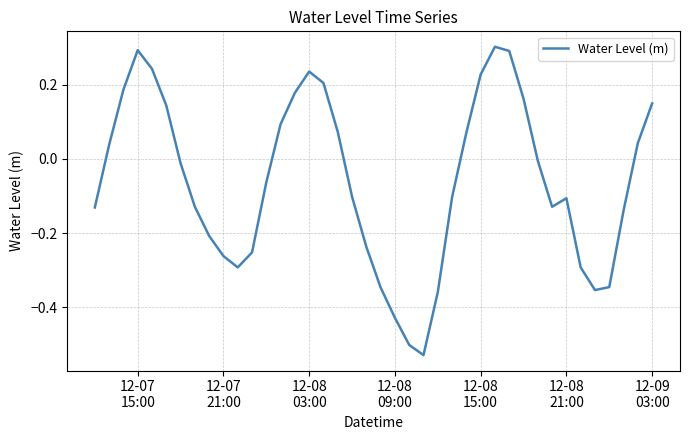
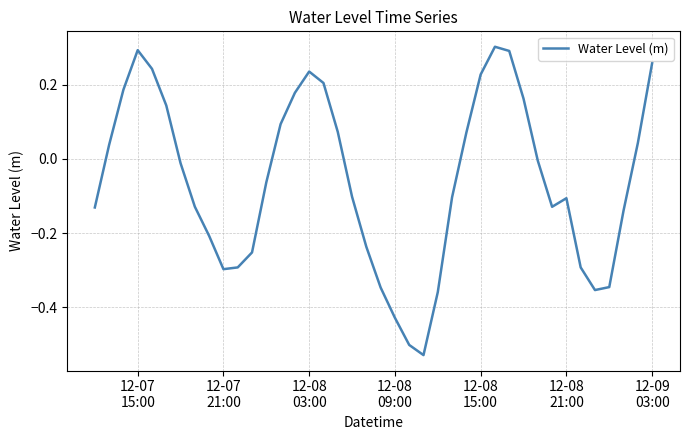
  {
    "12-07 15:00": 0.29,
-   "12-07 21:00": -0.26,
+   "12-07 21:00": -0.30,
    "12-08 03:00": 0.24,
    "12-08 09:00": -0.43,
    "12-08 15:00": 0.23,
    "12-08 21:00": -0.11,
-   "12-09 03:00": 0.15
+   "12-09 03:00": 0.26
  }
